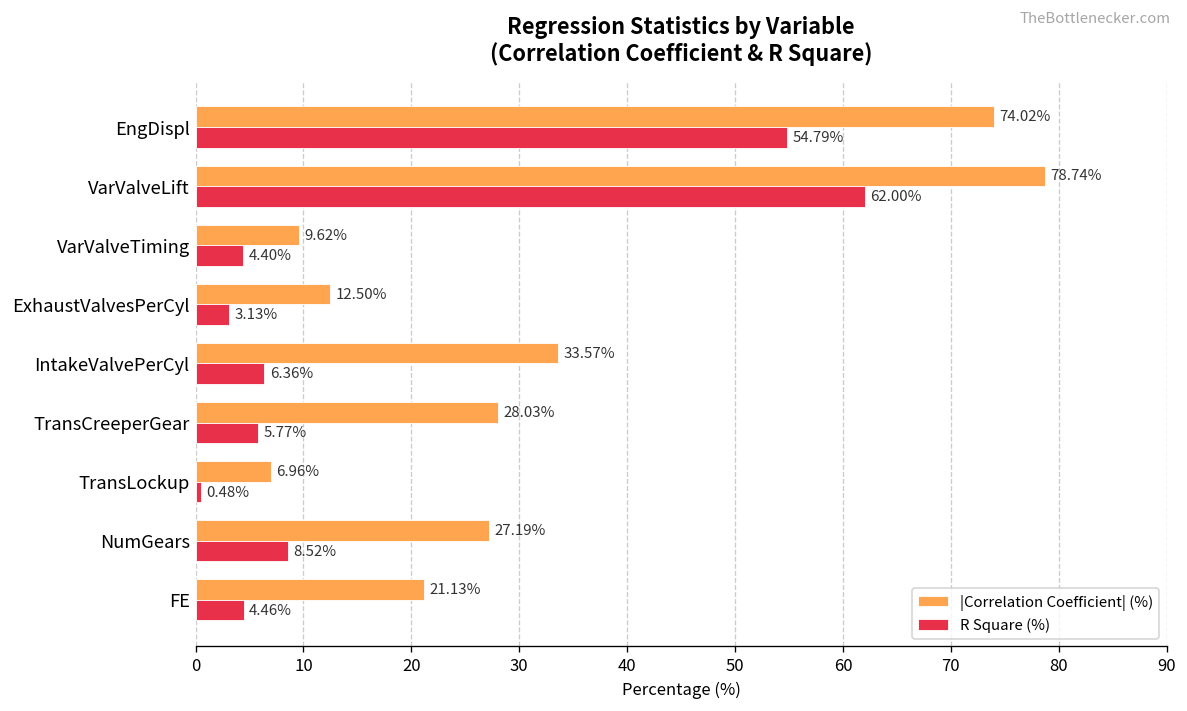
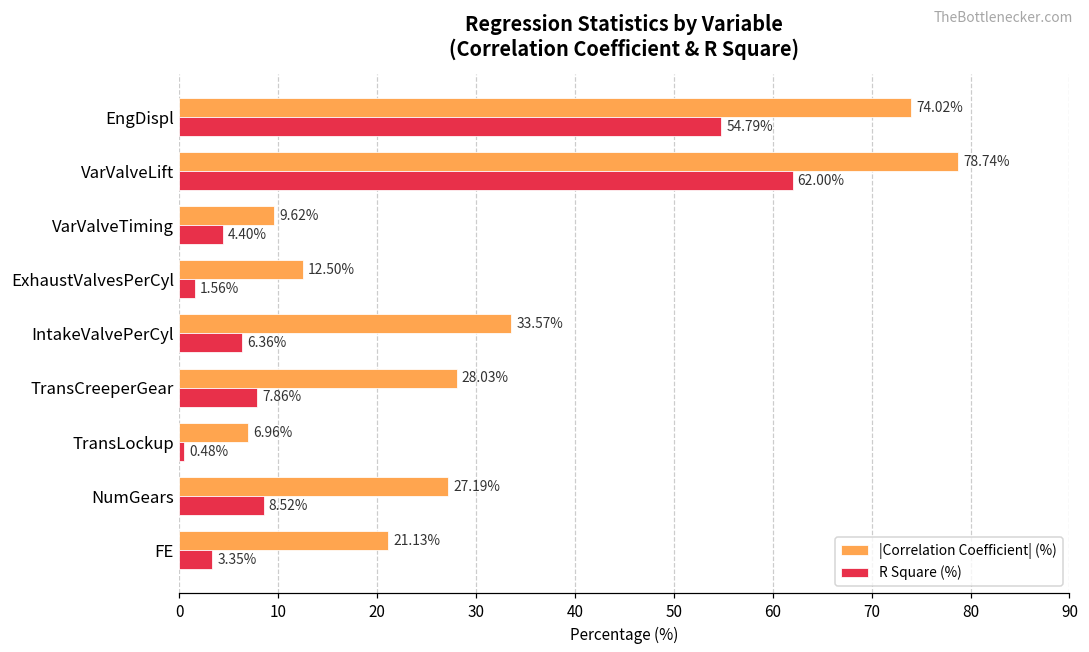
  {
    "|Correlation Coefficient| (%)": {
      "EngDispl": "74.02%",
      "VarValveLift": "78.74%",
      "VarValveTiming": "9.62%",
      "ExhaustValvesPerCyl": "12.50%",
      "IntakeValvePerCyl": "33.57%",
      "TransCreeperGear": "28.03%",
      "TransLockup": "6.96%",
      "NumGears": "27.19%",
      "FE": "21.13%"
    },
    "R Square (%)": {
      "EngDispl": "54.79%",
      "VarValveLift": "62.00%",
      "VarValveTiming": "4.40%",
-     "ExhaustValvesPerCyl": "3.13%",
+     "ExhaustValvesPerCyl": "1.56%",
      "IntakeValvePerCyl": "6.36%",
-     "TransCreeperGear": "5.77%",
+     "TransCreeperGear": "7.86%",
      "TransLockup": "0.48%",
      "NumGears": "8.52%",
-     "FE": "4.46%"
+     "FE": "3.35%"
    }
  }
